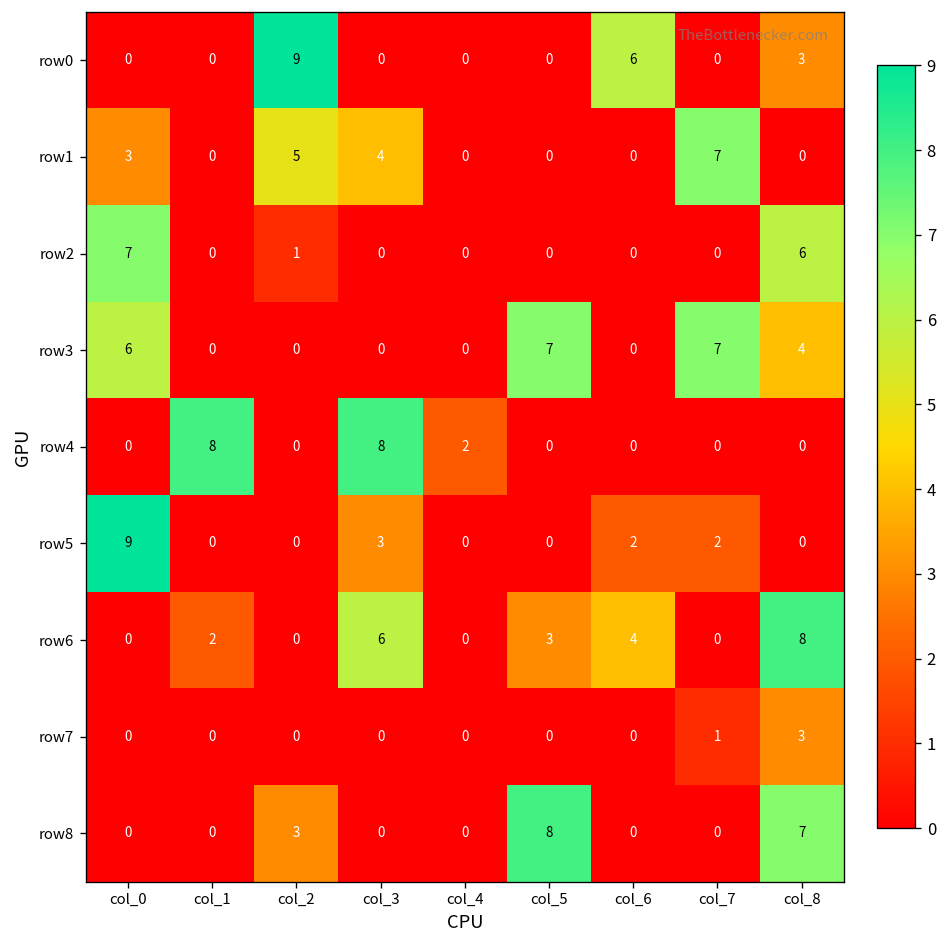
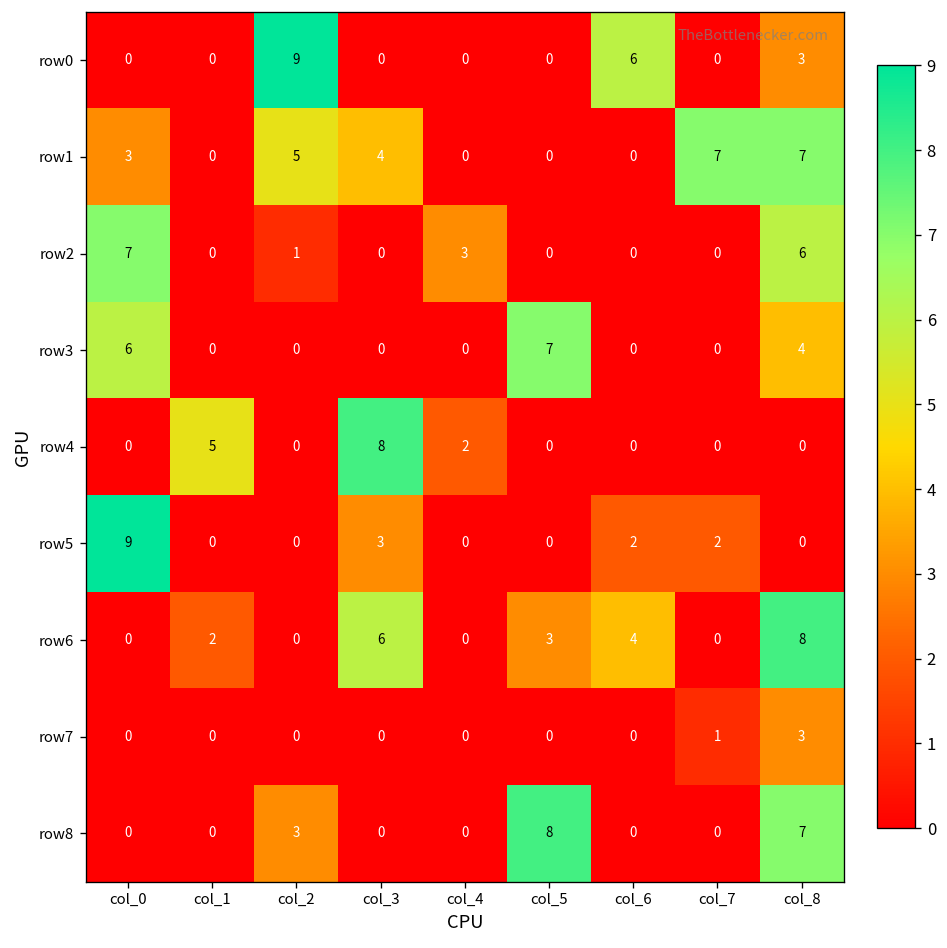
  {
    "row0": {
      "col_0": 0,
      "col_1": 0,
      "col_2": 9,
      "col_3": 0,
      "col_4": 0,
      "col_5": 0,
      "col_6": 6,
      "col_8": 3
    },
    "row1": {
      "col_0": 3,
      "col_1": 0,
      "col_2": 5,
      "col_3": 4,
      "col_4": 0,
      "col_5": 0,
      "col_6": 0,
      "col_7": 7,
-     "col_8": 0
+     "col_8": 7
    },
    "row2": {
      "col_0": 7,
      "col_1": 0,
      "col_2": 1,
      "col_3": 0,
-     "col_4": 0,
+     "col_4": 3,
      "col_5": 0,
      "col_6": 0,
      "col_7": 0,
      "col_8": 6
    },
    "row3": {
      "col_0": 6,
      "col_1": 0,
      "col_2": 0,
      "col_3": 0,
      "col_4": 0,
      "col_5": 7,
      "col_6": 0,
-     "col_7": 7,
+     "col_7": 0,
      "col_8": 4
    },
    "row4": {
      "col_0": 0,
-     "col_1": 8,
+     "col_1": 5,
      "col_2": 0,
      "col_3": 8,
      "col_4": 2,
      "col_5": 0,
      "col_6": 0,
      "col_7": 0,
      "col_8": 0
    },
    "row5": {
      "col_0": 9,
      "col_1": 0,
      "col_2": 0,
      "col_3": 3,
      "col_4": 0,
      "col_5": 0,
      "col_6": 2,
      "col_7": 2,
      "col_8": 0
    },
    "row6": {
      "col_0": 0,
      "col_1": 2,
      "col_2": 0,
      "col_3": 6,
      "col_4": 0,
      "col_5": 3,
      "col_6": 4,
      "col_7": 0,
      "col_8": 8
    },
    "row7": {
      "col_0": 0,
      "col_1": 0,
      "col_2": 0,
      "col_3": 0,
      "col_4": 0,
      "col_5": 0,
      "col_6": 0,
      "col_7": 1,
      "col_8": 3
    },
    "row8": {
      "col_0": 0,
      "col_1": 0,
      "col_2": 3,
      "col_3": 0,
      "col_4": 0,
      "col_5": 8,
      "col_6": 0,
      "col_7": 0,
      "col_8": 7
    }
  }
